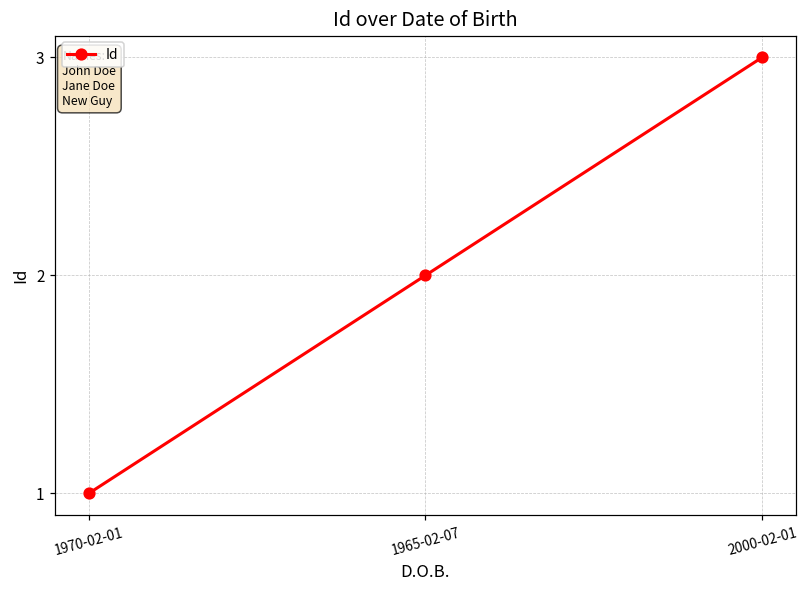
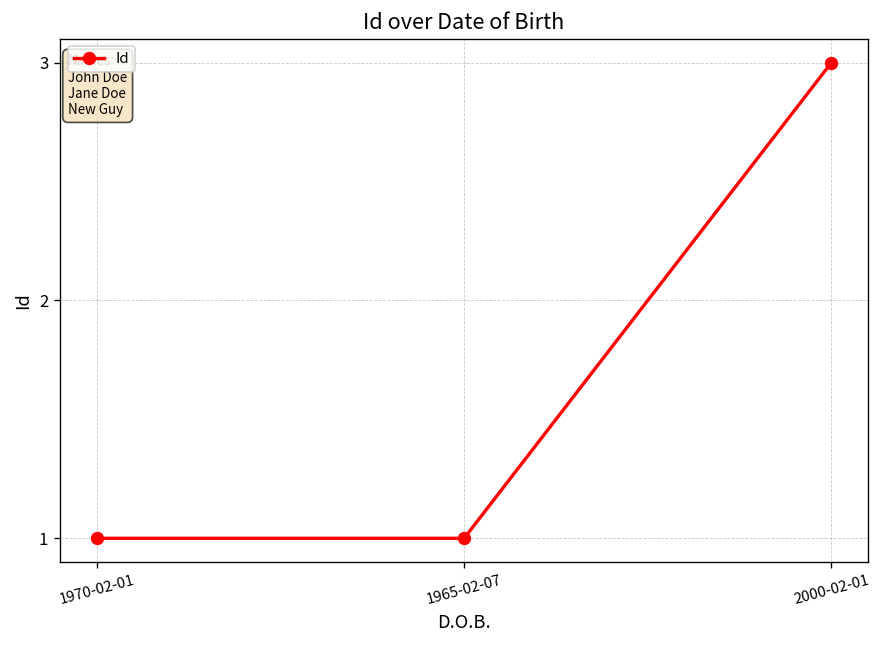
  {
    "1970-02-01": 1,
-   "1965-02-07": 2,
+   "1965-02-07": 1,
    "2000-02-01": 3
  }
